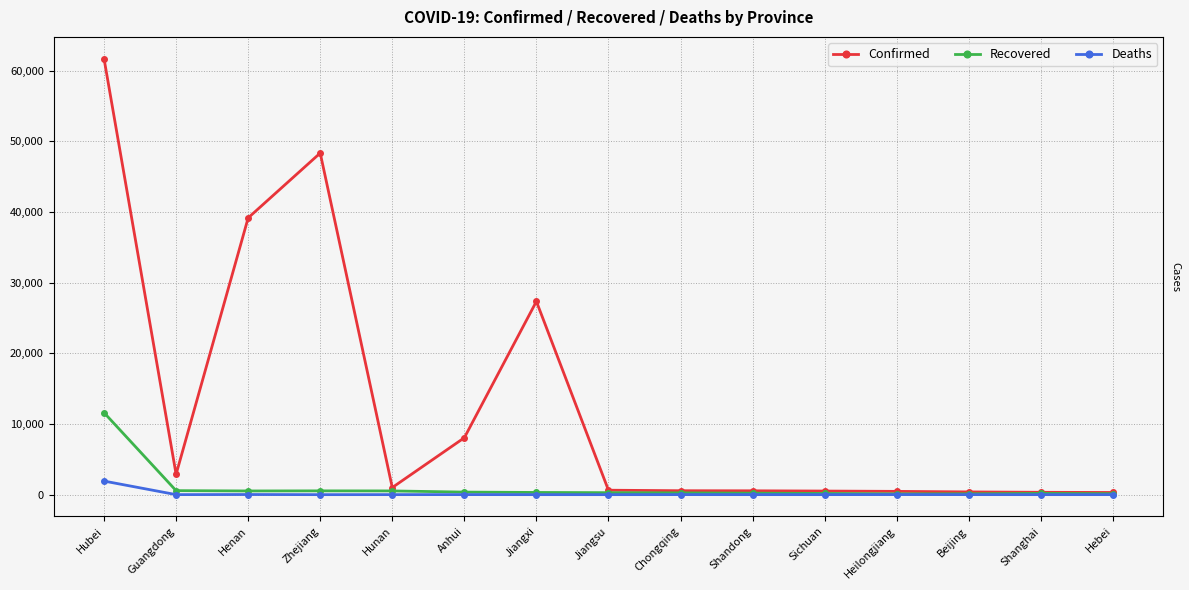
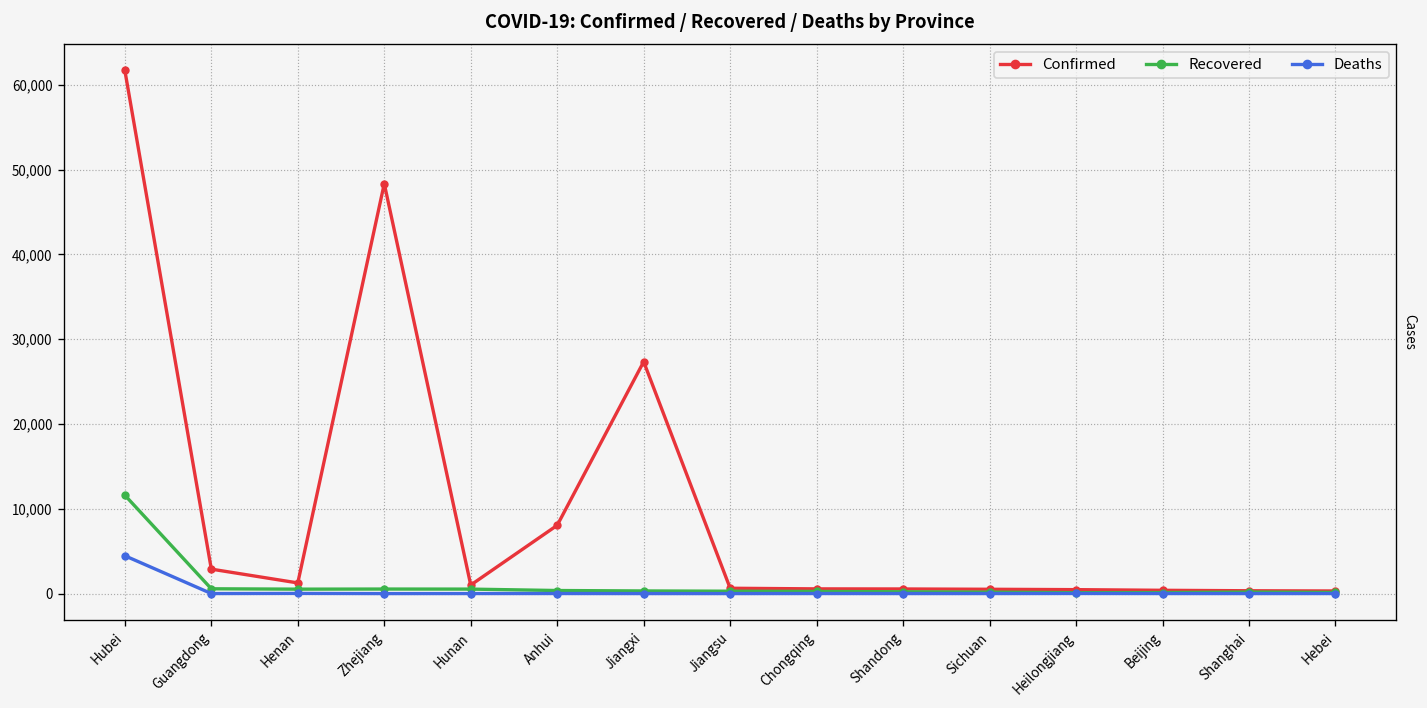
  {
    "Confirmed": {
      "Hubei": "62,000",
      "Guangdong": "3,000",
-     "Henan": "39,000",
+     "Henan": "1,000",
      "Zhejiang": "48,000",
      "Hunan": "1,000",
      "Anhui": "8,000",
      "Jiangxi": "27,000"
    },
    "Recovered": {
      "Hubei": "12,000",
      "Guangdong": "1,000",
      "Henan": "1,000",
      "Zhejiang": "1,000",
      "Hunan": "1,000"
    },
    "Deaths": {
-     "Hubei": "2,000",
+     "Hubei": "4,000",
      "Guangdong": "0",
      "Henan": "0",
      "Zhejiang": "0",
      "Hunan": "0"
    }
  }
